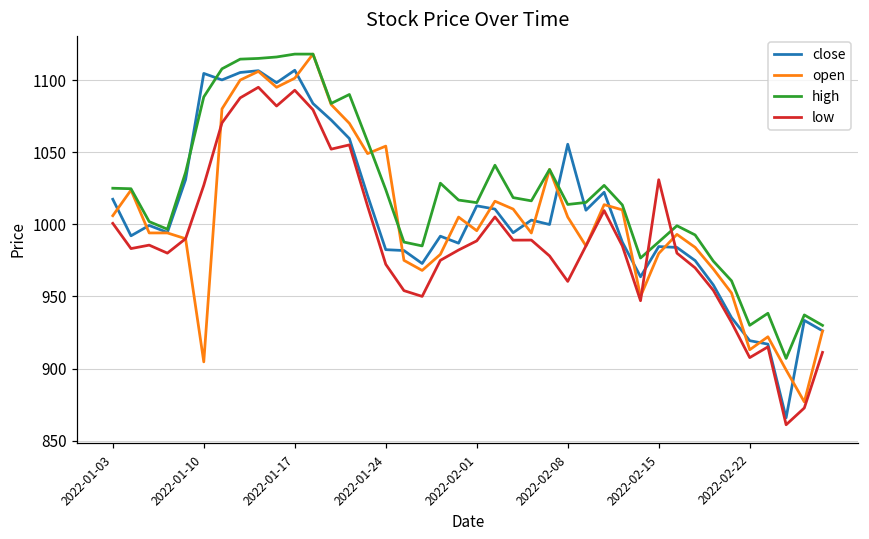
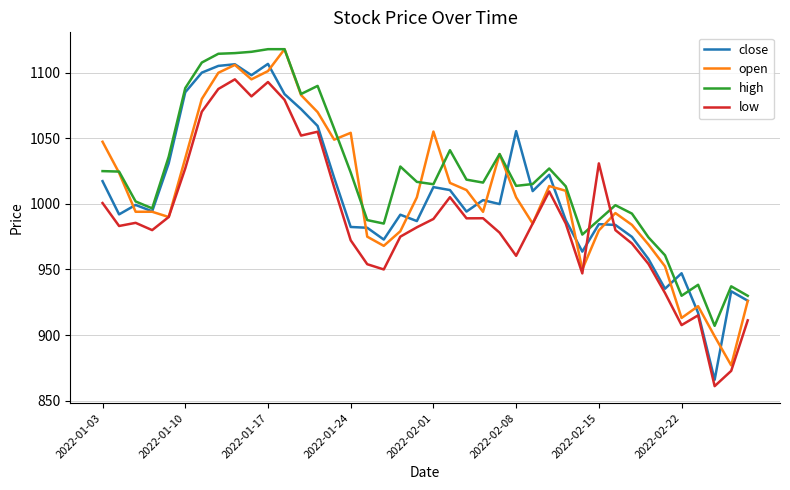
  {
    "close": {
      "2022-01-03": 1017,
-     "2022-01-10": 1105,
+     "2022-01-10": 1085,
      "2022-01-17": 1107,
      "2022-01-24": 982,
      "2022-02-01": 1013,
      "2022-02-08": 1056,
      "2022-02-15": 985,
-     "2022-02-22": 919
+     "2022-02-22": 947
    },
    "open": {
-     "2022-01-03": 1006,
-     "2022-01-10": 905,
+     "2022-01-03": 1047,
+     "2022-01-10": 1035,
      "2022-01-17": 1101,
      "2022-01-24": 1054,
-     "2022-02-01": 996,
+     "2022-02-01": 1055,
      "2022-02-08": 1005,
      "2022-02-15": 980,
      "2022-02-22": 913
    },
    "high": {
      "2022-01-03": 1025,
      "2022-01-10": 1088,
      "2022-01-17": 1118,
      "2022-01-24": 1024,
      "2022-02-01": 1015,
      "2022-02-08": 1014,
      "2022-02-15": 988,
      "2022-02-22": 930
    },
    "low": {
      "2022-01-03": 1001,
      "2022-01-10": 1027,
      "2022-01-17": 1093,
      "2022-01-24": 972,
      "2022-02-01": 989,
      "2022-02-08": 960,
      "2022-02-15": 1031,
      "2022-02-22": 908
    }
  }
